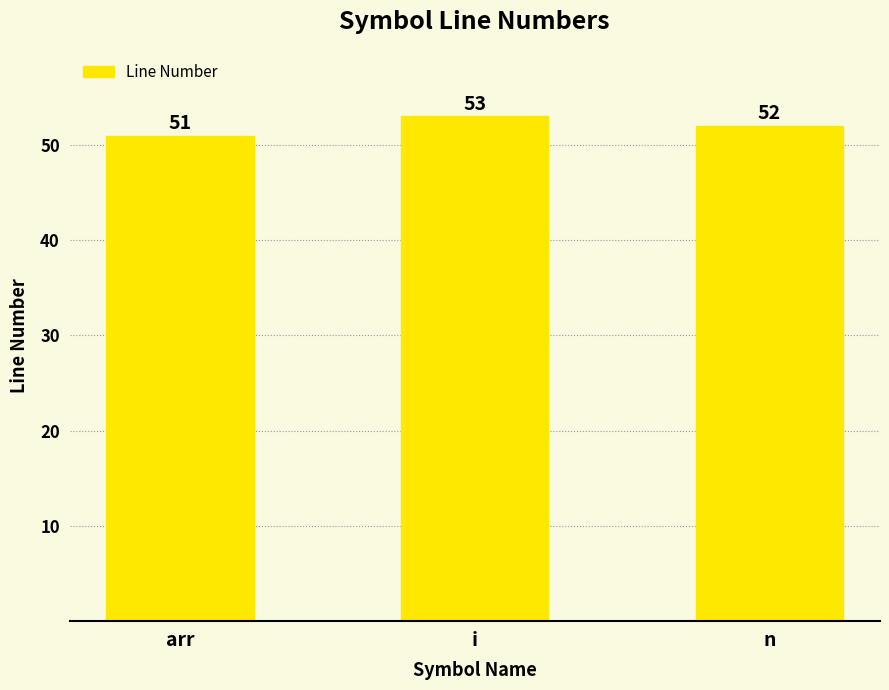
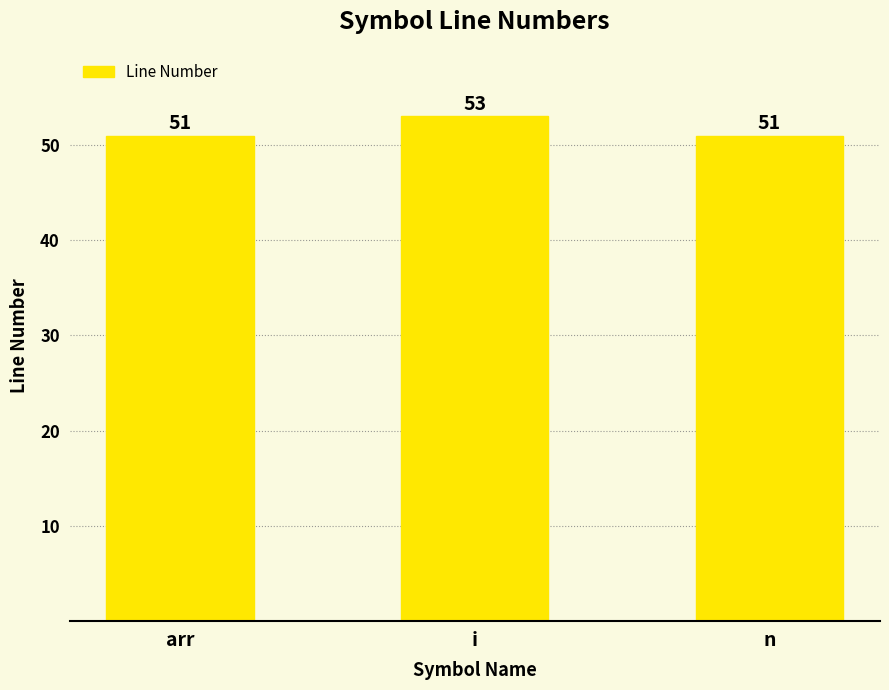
  {
    "arr": 51,
    "i": 53,
-   "n": 52
+   "n": 51
  }
